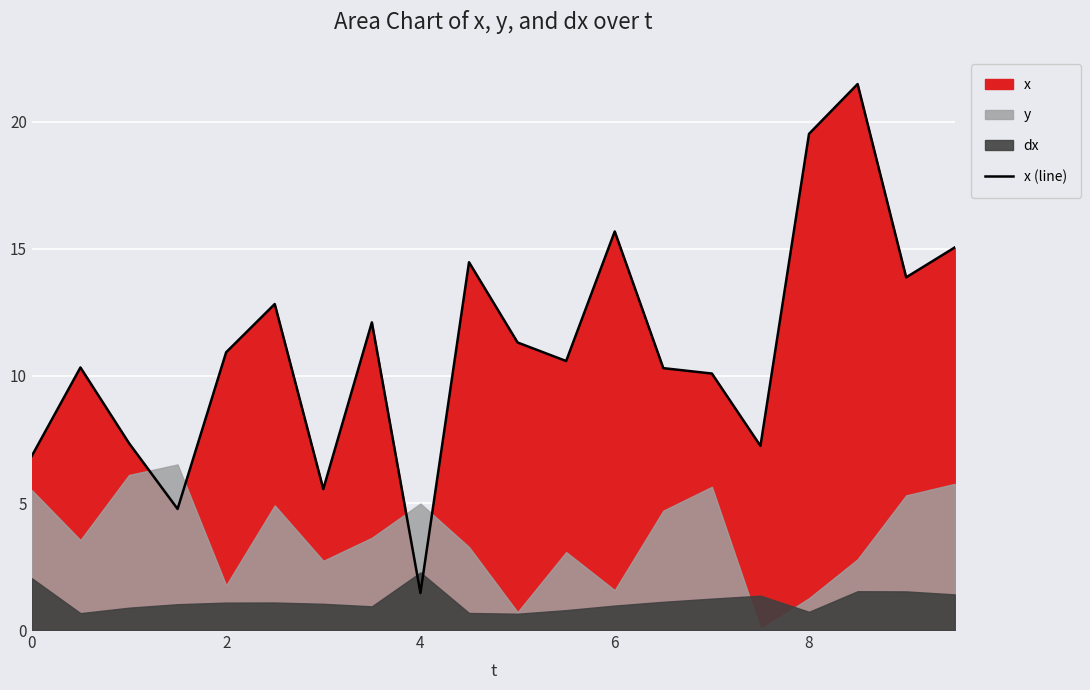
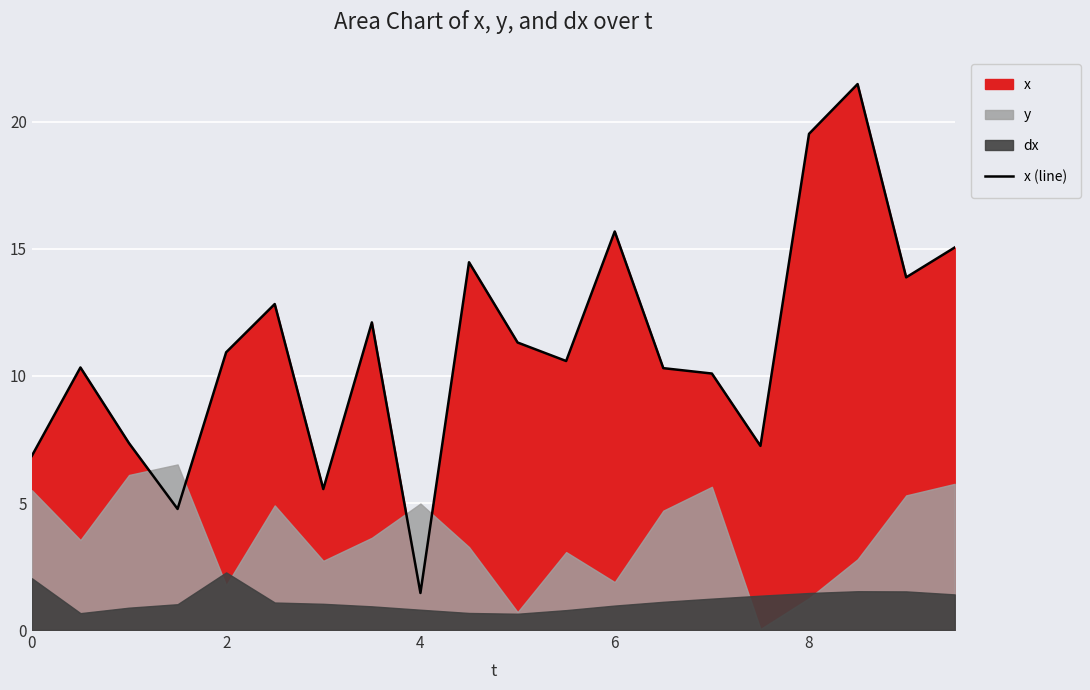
  {
    "x": {
      "0": 6.9,
      "2": 10.9,
      "4": 1.5,
      "6": 15.7,
      "8": 19.5
    },
    "y": {
      "0": 5.5,
      "2": 1.8,
      "4": 5.0,
-     "6": 1.6,
+     "6": 1.9,
      "8": 1.3
    },
    "dx": {
      "0": 2.0,
-     "2": 1.1,
-     "4": 2.3,
+     "2": 2.3,
+     "4": 0.8,
      "6": 1.0,
-     "8": 0.7
+     "8": 1.5
    }
  }
